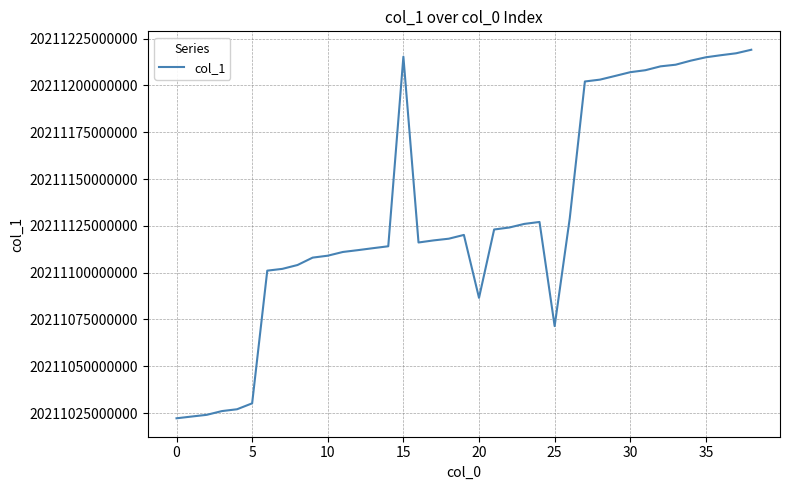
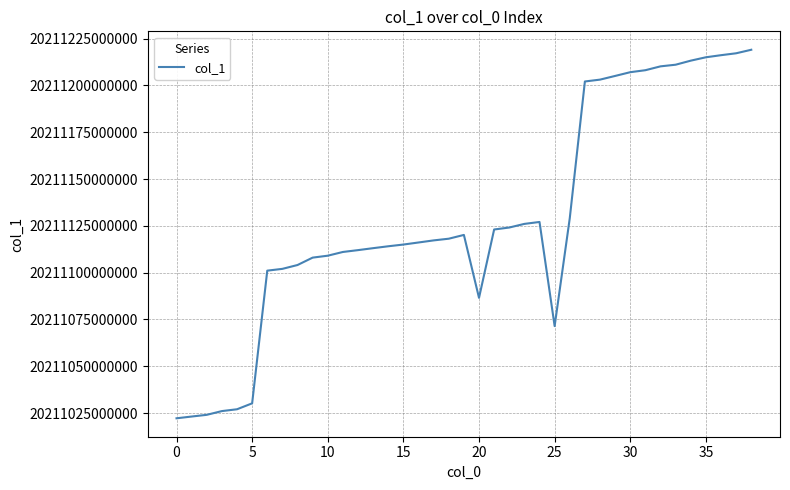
  {
    "0": 20211022000000,
    "5": 20211030000000,
    "10": 20211109000000,
-   "15": 20211215000000,
+   "15": 20211115000000,
    "20": 20211087000000,
    "25": 20211071000000,
    "30": 20211207000000,
    "35": 20211215000000
  }
